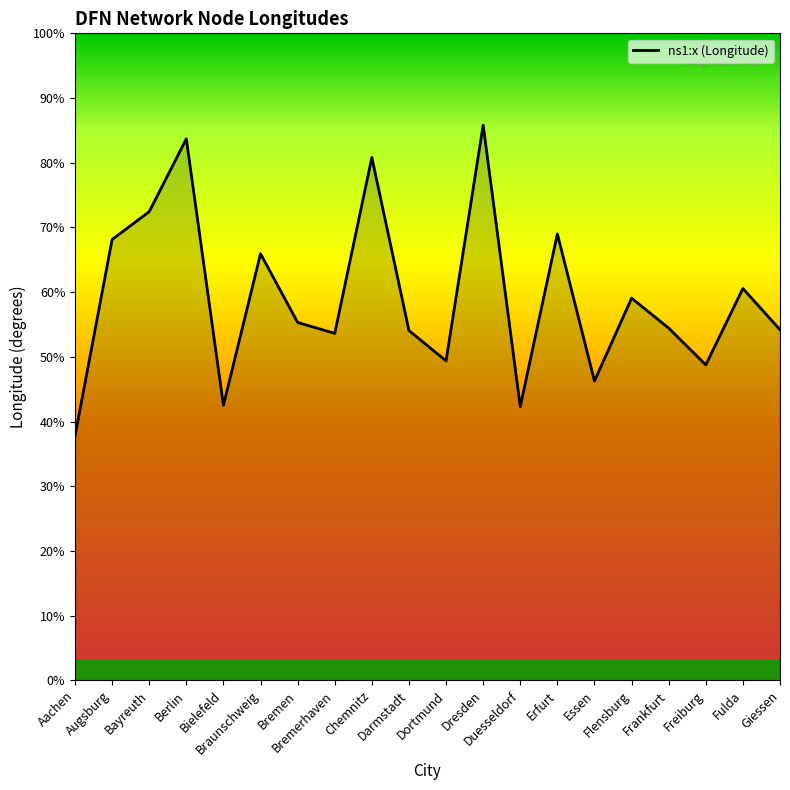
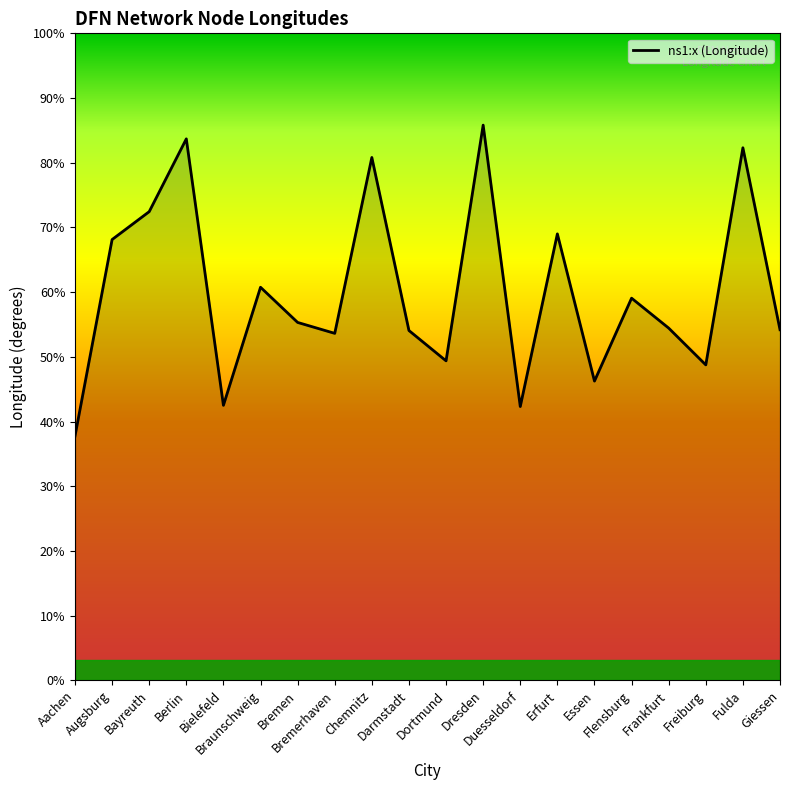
  {
    "Aachen": "38%",
    "Augsburg": "68%",
    "Bayreuth": "72%",
    "Berlin": "84%",
    "Bielefeld": "43%",
-   "Braunschweig": "66%",
+   "Braunschweig": "61%",
    "Bremen": "55%",
    "Bremerhaven": "54%",
    "Chemnitz": "81%",
    "Darmstadt": "54%",
    "Dortmund": "49%",
    "Dresden": "86%",
    "Duesseldorf": "42%",
    "Erfurt": "69%",
    "Essen": "46%",
    "Flensburg": "59%",
    "Frankfurt": "54%",
    "Freiburg": "49%",
-   "Fulda": "61%",
+   "Fulda": "82%",
    "Giessen": "54%"
  }
